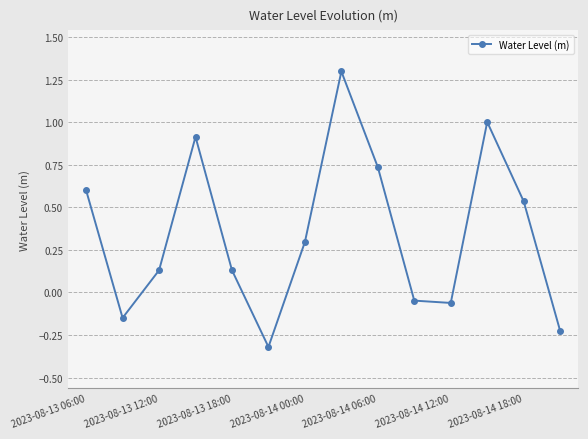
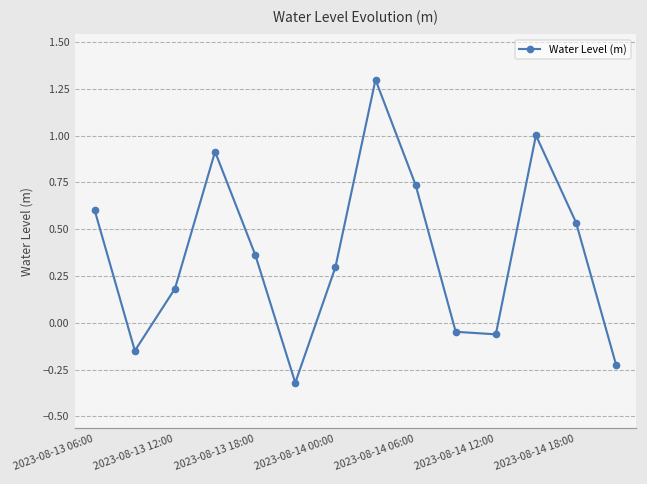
  {
    "2023-08-13 06:00": 0.60,
-   "2023-08-13 12:00": 0.13,
-   "2023-08-13 18:00": 0.13,
+   "2023-08-13 12:00": 0.18,
+   "2023-08-13 18:00": 0.36,
    "2023-08-14 00:00": 0.30,
    "2023-08-14 06:00": 0.74,
    "2023-08-14 12:00": -0.06,
    "2023-08-14 18:00": 0.54
  }
